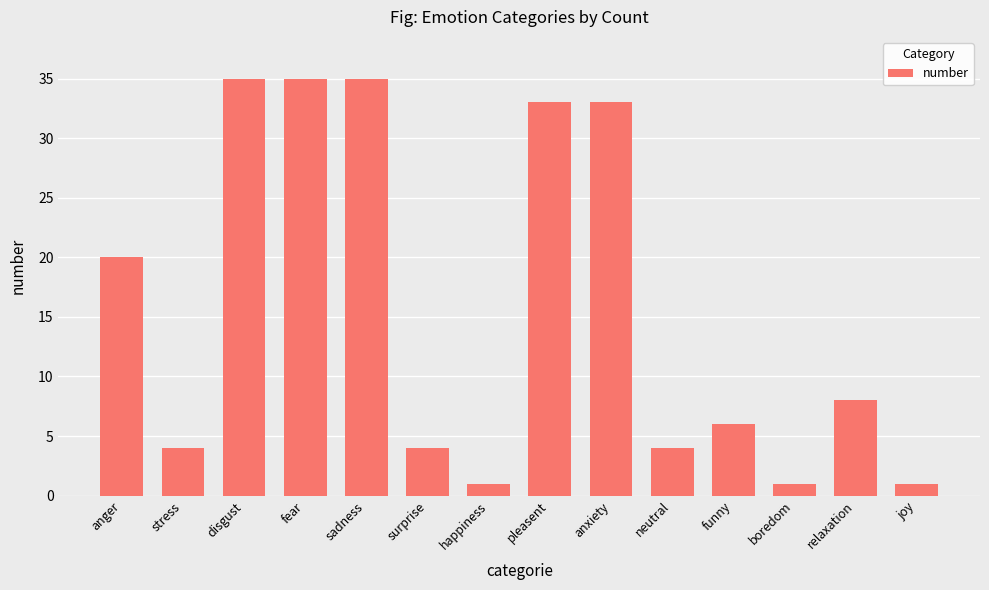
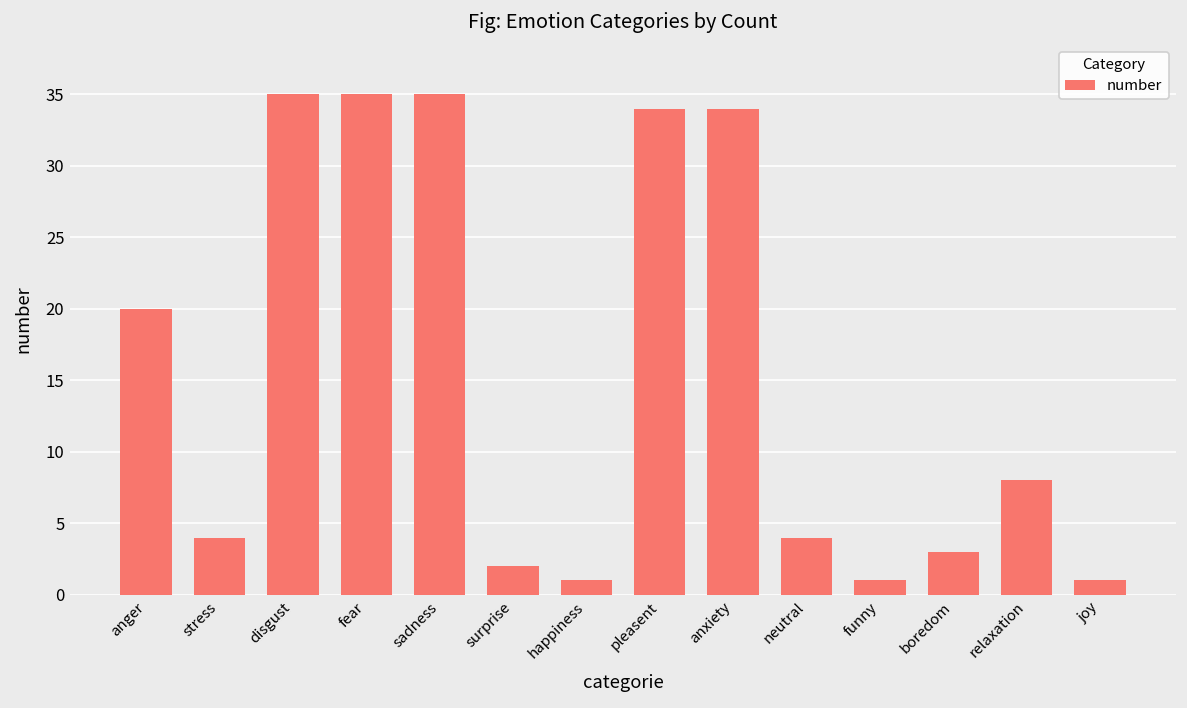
  {
    "anger": 20,
    "stress": 4,
    "disgust": 35,
    "fear": 35,
    "sadness": 35,
-   "surprise": 4,
+   "surprise": 2,
    "happiness": 1,
-   "pleasent": 33,
-   "anxiety": 33,
+   "pleasent": 34,
+   "anxiety": 34,
    "neutral": 4,
-   "funny": 6,
-   "boredom": 1,
+   "funny": 1,
+   "boredom": 3,
    "relaxation": 8,
    "joy": 1
  }
